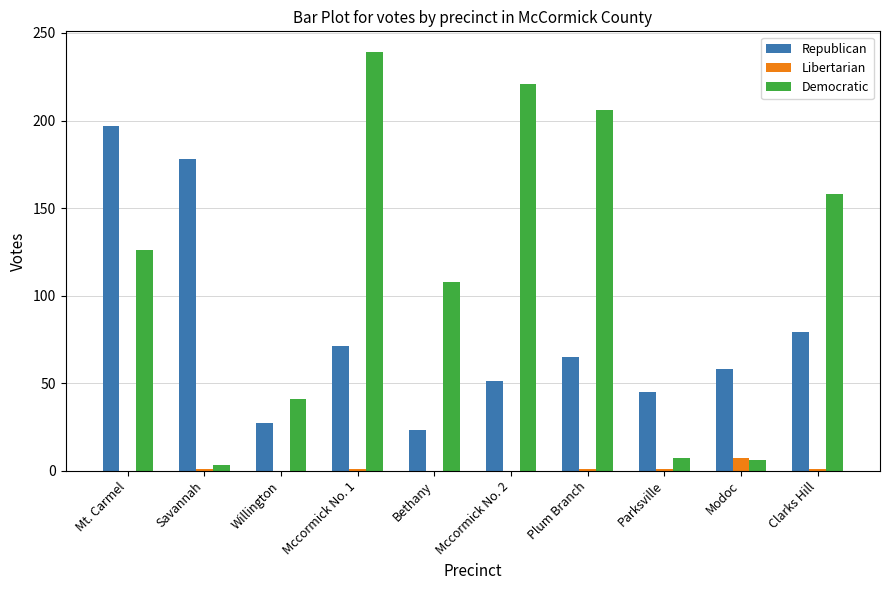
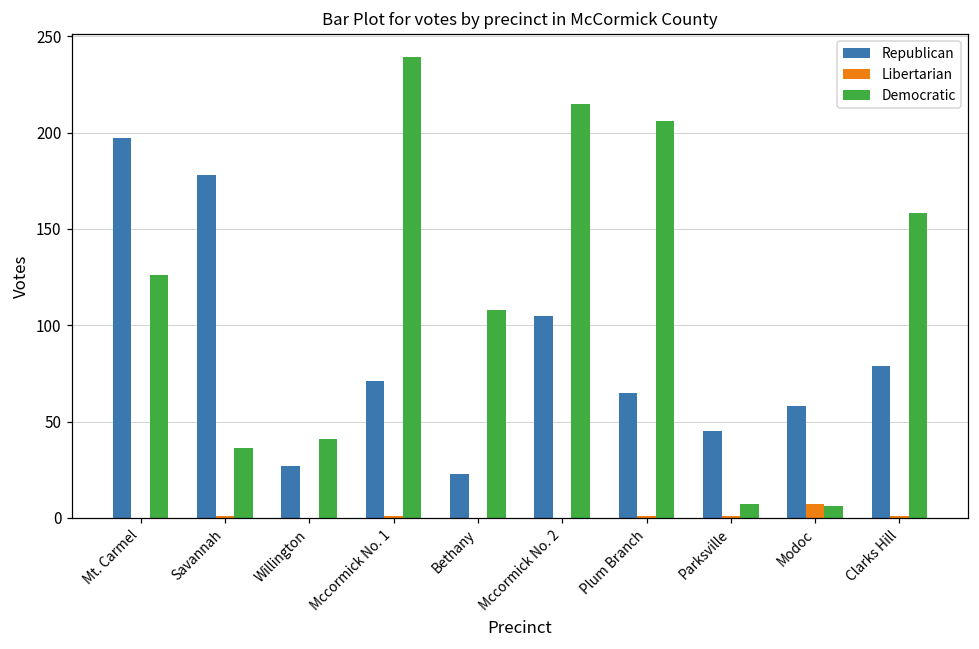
  {
    "Republican": {
      "Mt. Carmel": 197,
      "Savannah": 178,
      "Willington": 27,
      "Mccormick No. 1": 71,
      "Bethany": 23,
-     "Mccormick No. 2": 51,
+     "Mccormick No. 2": 105,
      "Plum Branch": 65,
      "Parksville": 45,
      "Modoc": 58,
      "Clarks Hill": 79
    },
    "Libertarian": {
      "Mt. Carmel": 0,
      "Willington": 0,
      "Bethany": 0,
      "Mccormick No. 2": 0,
      "Modoc": 7
    },
    "Democratic": {
      "Mt. Carmel": 126,
-     "Savannah": 3,
+     "Savannah": 36,
      "Willington": 41,
      "Mccormick No. 1": 239,
      "Bethany": 108,
-     "Mccormick No. 2": 221,
+     "Mccormick No. 2": 215,
      "Plum Branch": 206,
      "Parksville": 7,
      "Modoc": 6,
      "Clarks Hill": 158
    }
  }
